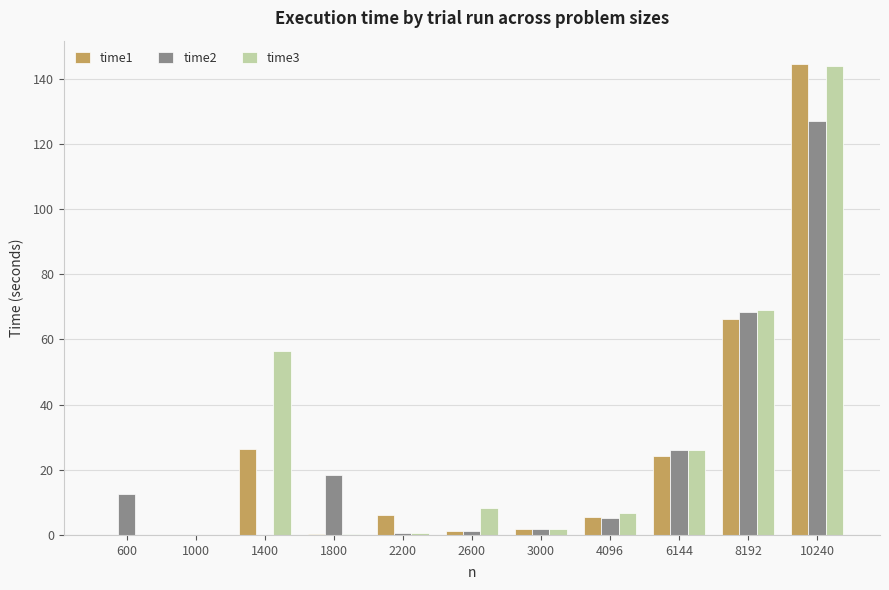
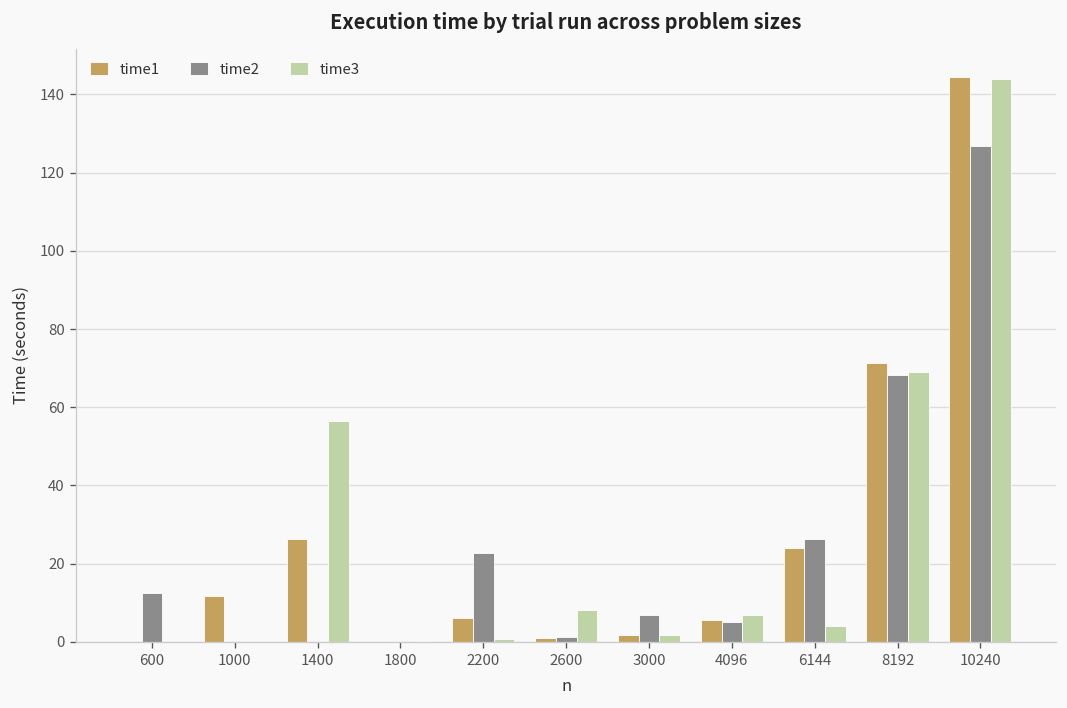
  {
    "time1": {
-     "1000": 0,
+     "1000": 12,
      "1400": 26,
      "2200": 6,
      "2600": 1,
      "3000": 2,
      "4096": 6,
      "6144": 24,
-     "8192": 66,
+     "8192": 71,
      "10240": 144
    },
    "time2": {
      "600": 12,
-     "1800": 19,
-     "2200": 1,
+     "1800": 0,
+     "2200": 23,
      "2600": 1,
-     "3000": 2,
+     "3000": 7,
      "4096": 5,
      "6144": 26,
      "8192": 68,
      "10240": 127
    },
    "time3": {
      "1400": 57,
      "2600": 8,
      "3000": 2,
      "4096": 7,
-     "6144": 26,
+     "6144": 4,
      "8192": 69,
      "10240": 144
    }
  }
